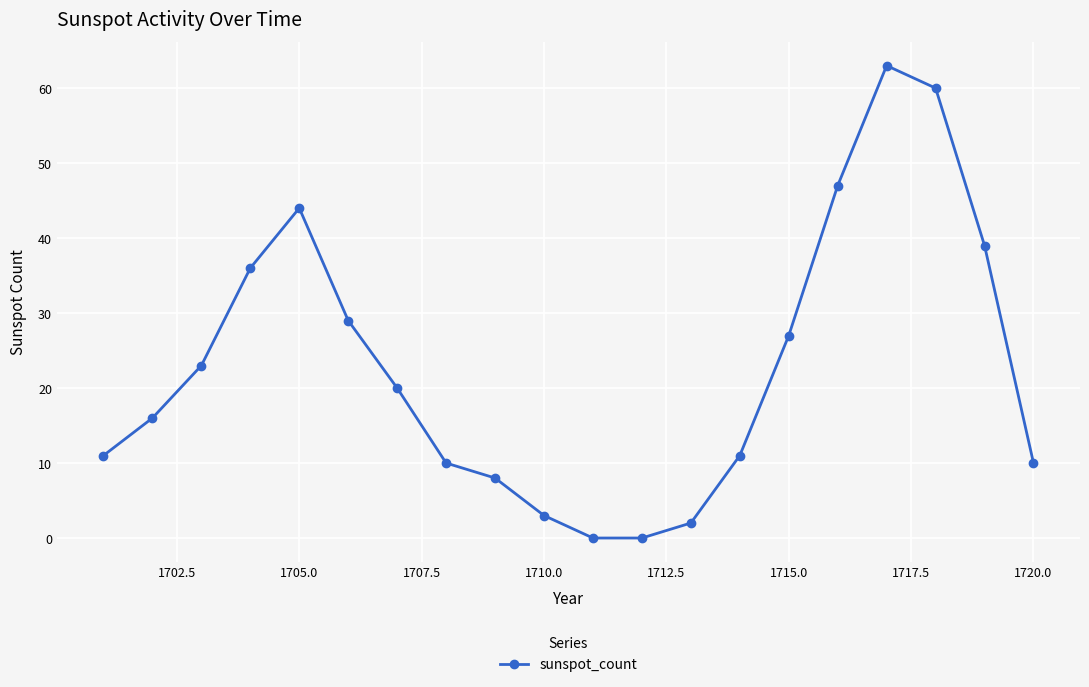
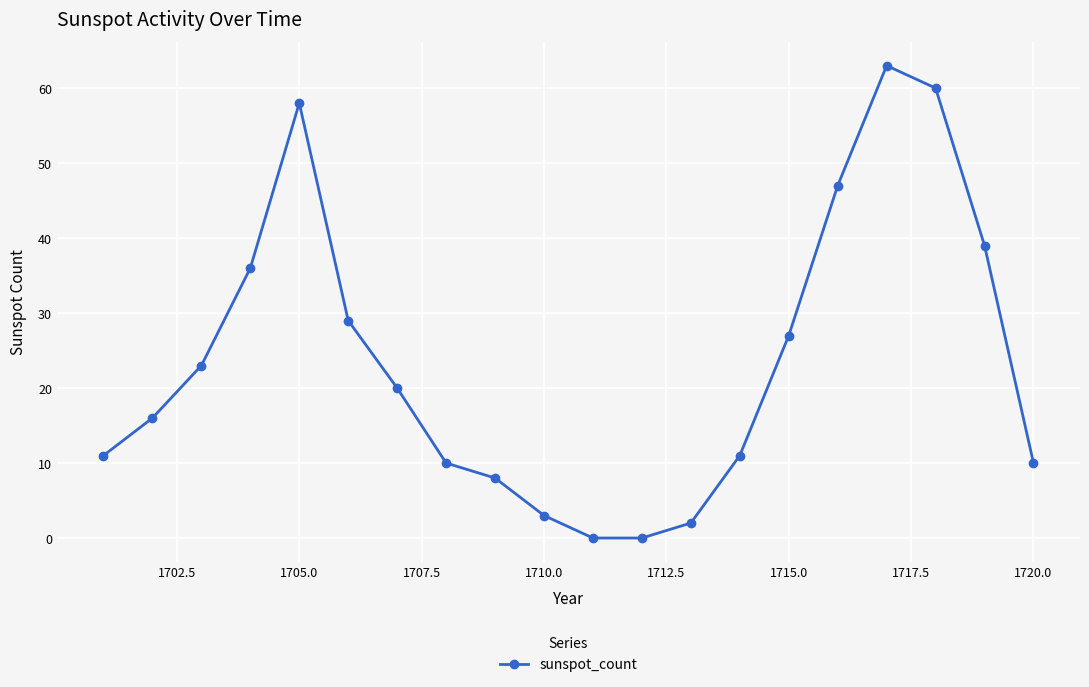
  {
-   "1705.0": 44,
+   "1705.0": 58,
    "1710.0": 3,
    "1715.0": 27,
    "1720.0": 10
  }
